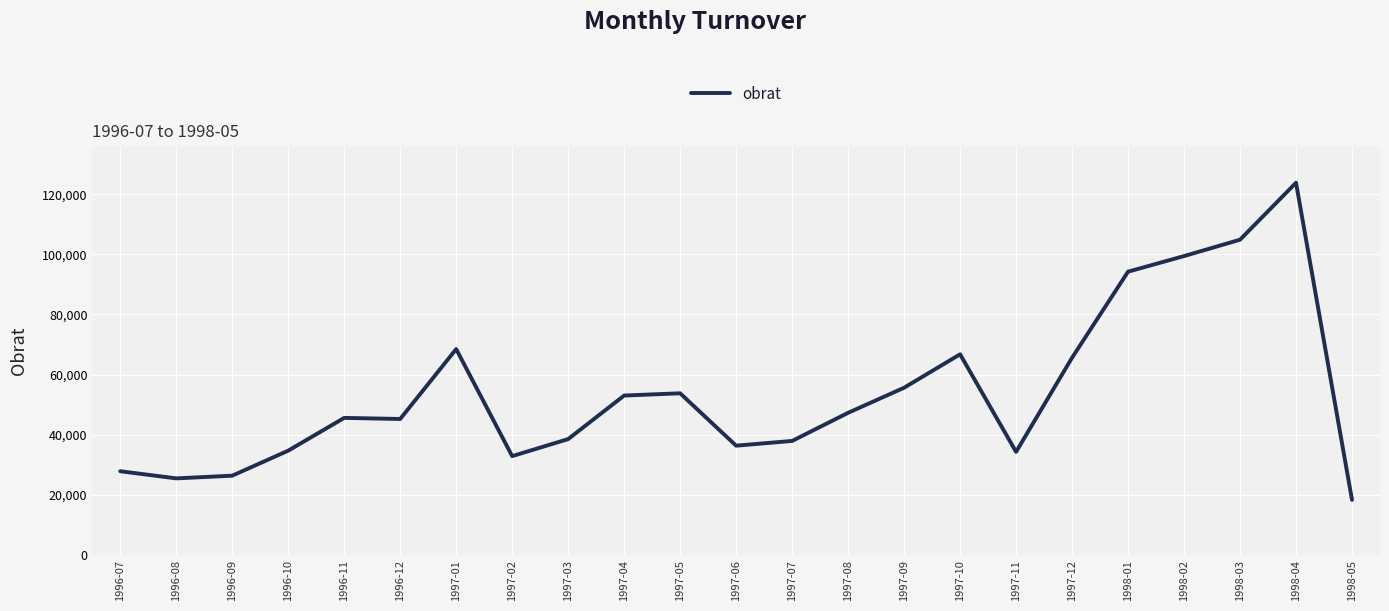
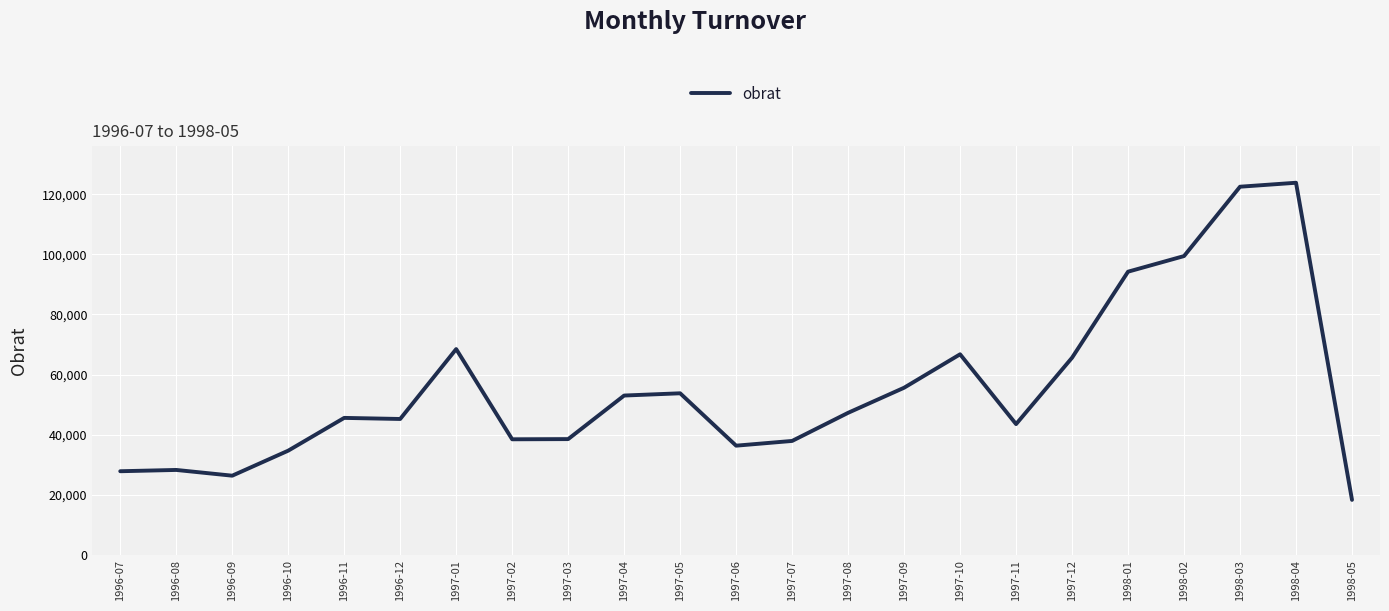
  {
    "1996-07": "28,000",
-   "1996-08": "25,000",
+   "1996-08": "28,000",
    "1996-09": "26,000",
    "1996-10": "35,000",
    "1996-11": "46,000",
    "1996-12": "45,000",
    "1997-01": "68,000",
-   "1997-02": "33,000",
+   "1997-02": "38,000",
    "1997-03": "39,000",
    "1997-04": "53,000",
    "1997-05": "54,000",
    "1997-06": "36,000",
    "1997-07": "38,000",
    "1997-08": "47,000",
    "1997-09": "56,000",
    "1997-10": "67,000",
-   "1997-11": "34,000",
+   "1997-11": "44,000",
    "1997-12": "66,000",
    "1998-01": "94,000",
    "1998-02": "99,000",
-   "1998-03": "105,000",
+   "1998-03": "122,000",
    "1998-04": "124,000",
    "1998-05": "18,000"
  }
